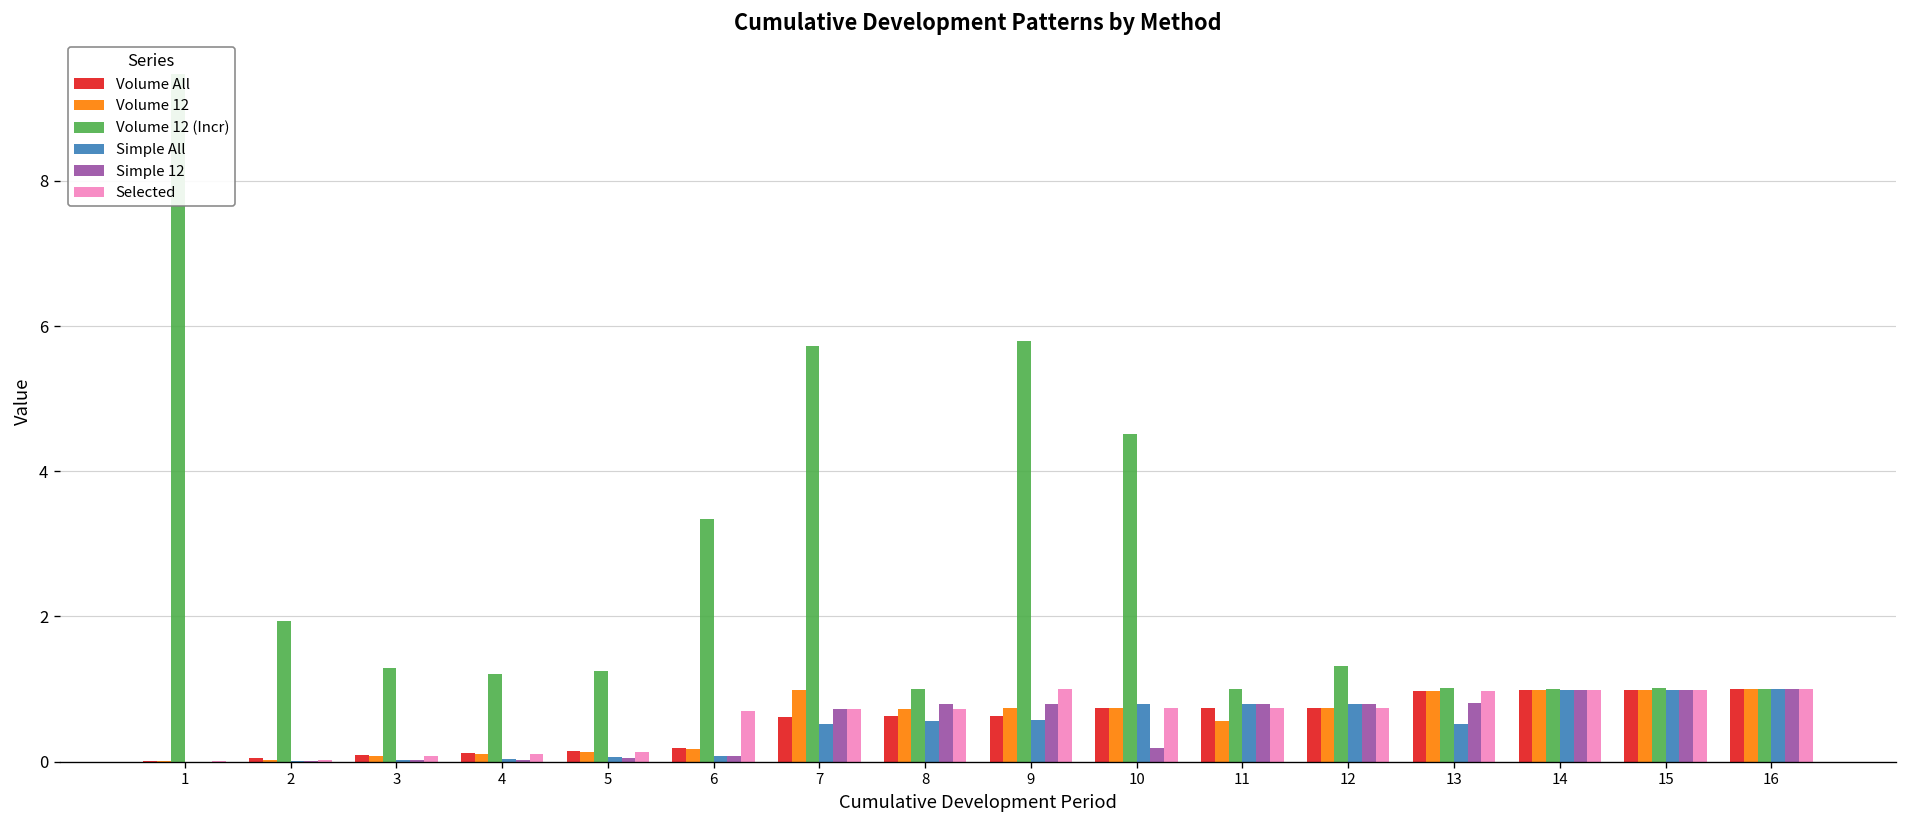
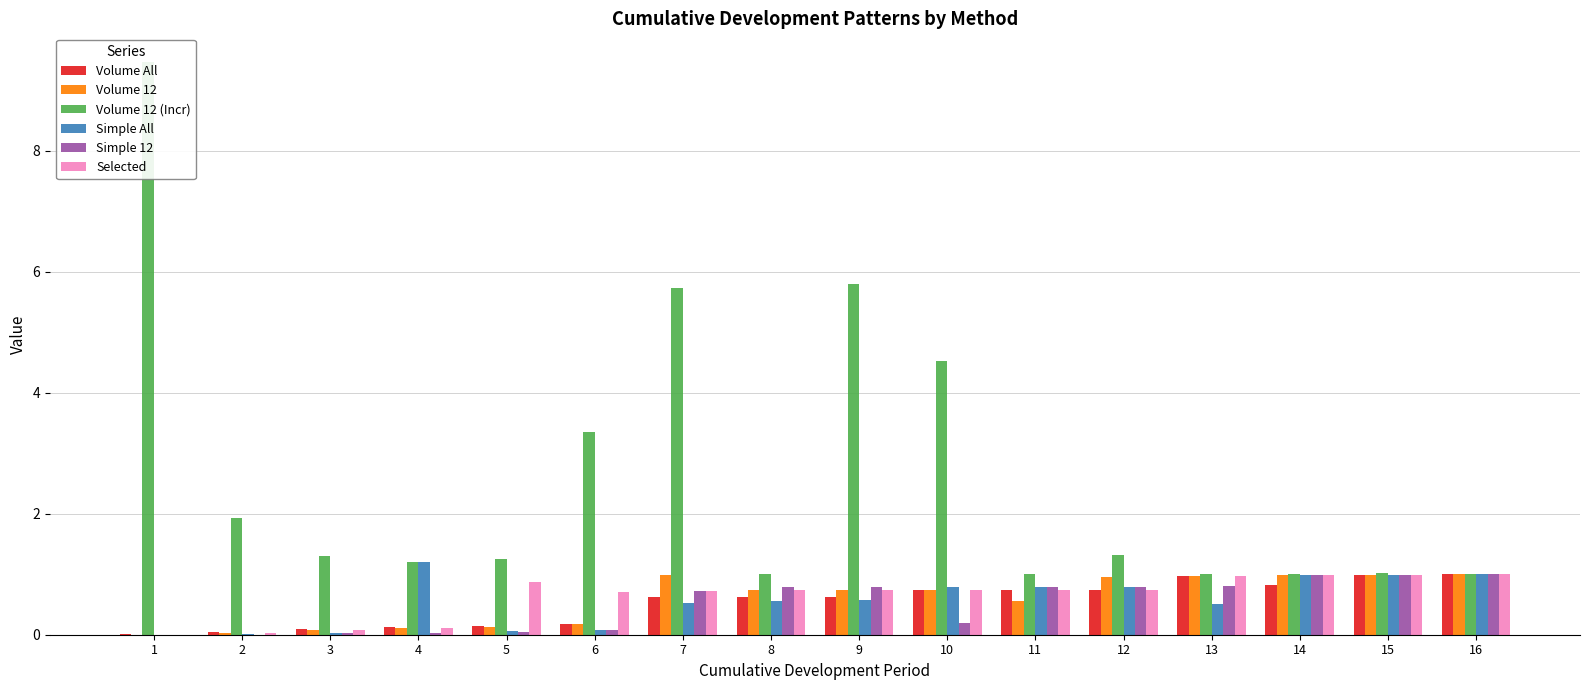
  {
    "Volume All": {
      "2": 0.0,
      "3": 0.1,
      "4": 0.1,
      "5": 0.1,
      "6": 0.2,
      "7": 0.6,
      "8": 0.6,
      "9": 0.6,
      "10": 0.7,
      "11": 0.7,
      "12": 0.7,
      "13": 1.0,
-     "14": 1.0,
+     "14": 0.8,
      "15": 1.0,
      "16": 1.0
    },
    "Volume 12": {
      "3": 0.1,
      "4": 0.1,
      "5": 0.1,
      "6": 0.2,
      "7": 1.0,
      "8": 0.7,
      "9": 0.7,
      "10": 0.7,
      "11": 0.6,
-     "12": 0.7,
+     "12": 1.0,
      "13": 1.0,
      "14": 1.0,
      "15": 1.0,
      "16": 1.0
    },
    "Volume 12 (Incr)": {
      "2": 1.9,
      "3": 1.3,
      "4": 1.2,
      "5": 1.2,
      "6": 3.3,
      "7": 5.7,
      "8": 1.0,
      "9": 5.8,
      "10": 4.5,
      "11": 1.0,
      "12": 1.3,
      "13": 1.0,
      "14": 1.0,
      "15": 1.0,
      "16": 1.0
    },
    "Simple All": {
-     "4": 0.0,
+     "4": 1.2,
      "5": 0.1,
      "6": 0.1,
      "7": 0.5,
      "8": 0.6,
      "9": 0.6,
      "10": 0.8,
      "11": 0.8,
      "12": 0.8,
      "13": 0.5,
      "14": 1.0,
      "15": 1.0,
      "16": 1.0
    },
    "Simple 12": {
      "5": 0.1,
      "6": 0.1,
      "7": 0.7,
      "8": 0.8,
      "9": 0.8,
      "10": 0.2,
      "11": 0.8,
      "12": 0.8,
      "13": 0.8,
      "14": 1.0,
      "15": 1.0,
      "16": 1.0
    },
    "Selected": {
      "3": 0.1,
      "4": 0.1,
-     "5": 0.1,
+     "5": 0.9,
      "6": 0.7,
      "7": 0.7,
      "8": 0.7,
-     "9": 1.0,
+     "9": 0.7,
      "10": 0.7,
      "11": 0.7,
      "12": 0.7,
      "13": 1.0,
      "14": 1.0,
      "15": 1.0,
      "16": 1.0
    }
  }
